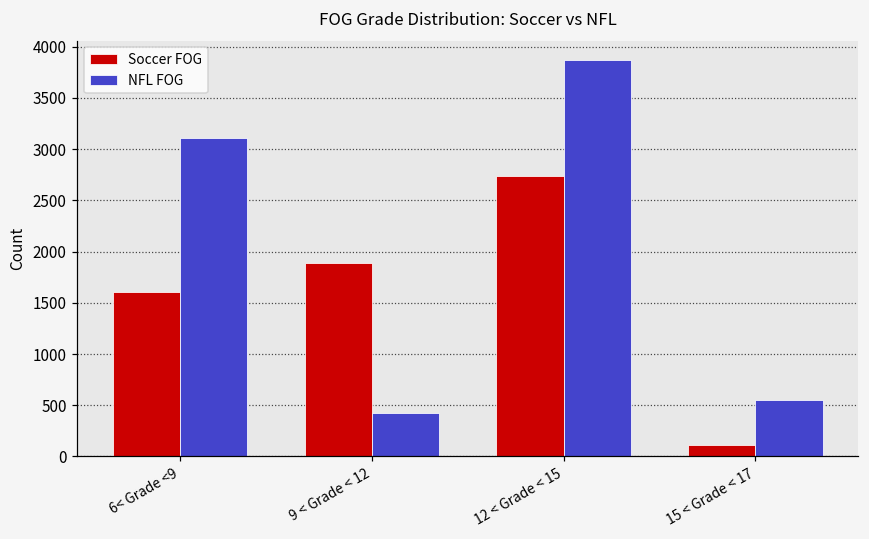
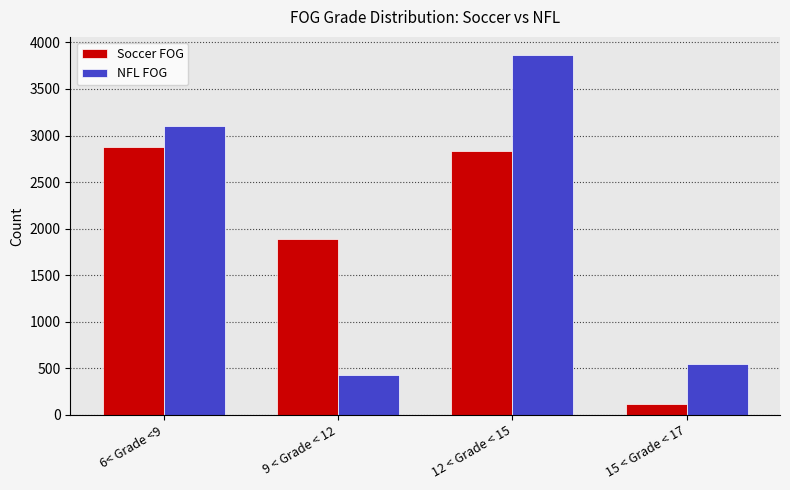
  {
    "Soccer FOG": {
-     "6< Grade <9": 1600,
+     "6< Grade <9": 2900,
      "9 < Grade < 12": 1900,
-     "12 < Grade < 15": 2700,
+     "12 < Grade < 15": 2800,
      "15 < Grade < 17": 100
    },
    "NFL FOG": {
      "6< Grade <9": 3100,
      "9 < Grade < 12": 400,
      "12 < Grade < 15": 3900,
      "15 < Grade < 17": 600
    }
  }
